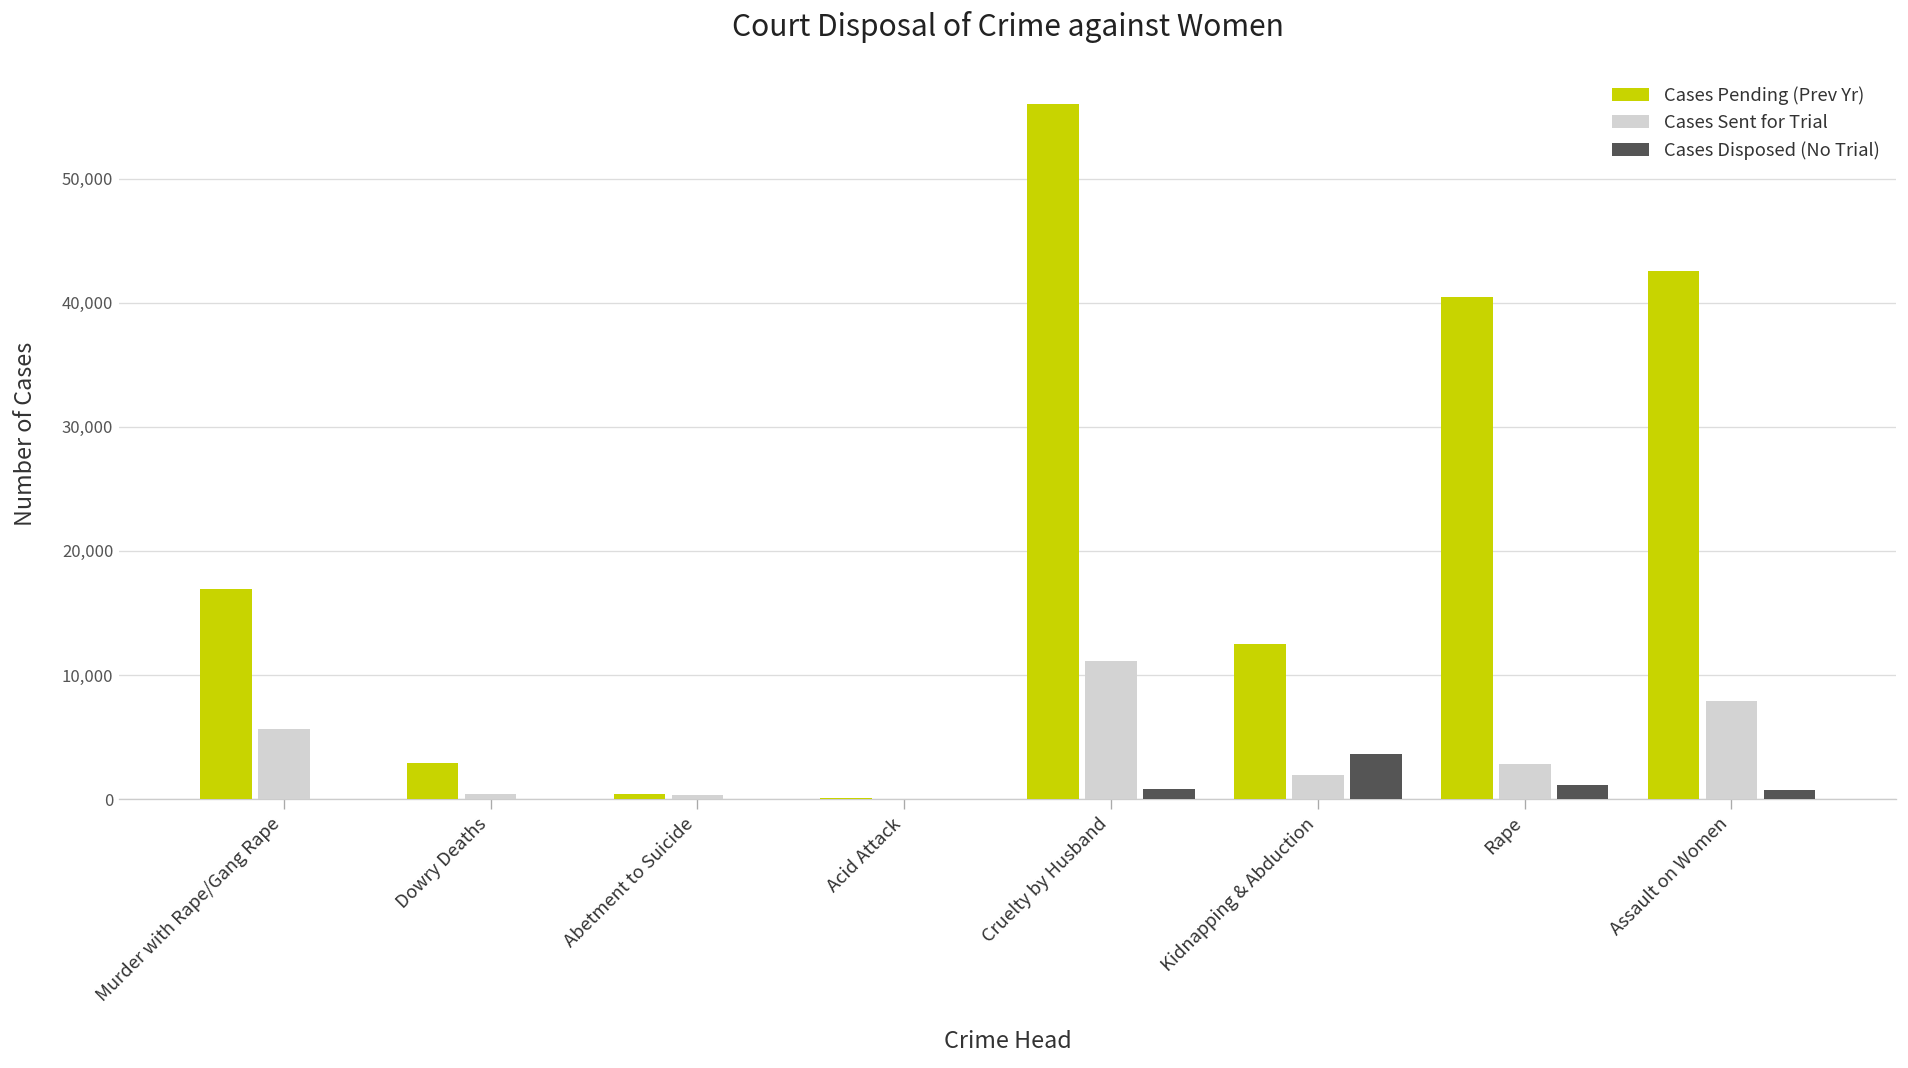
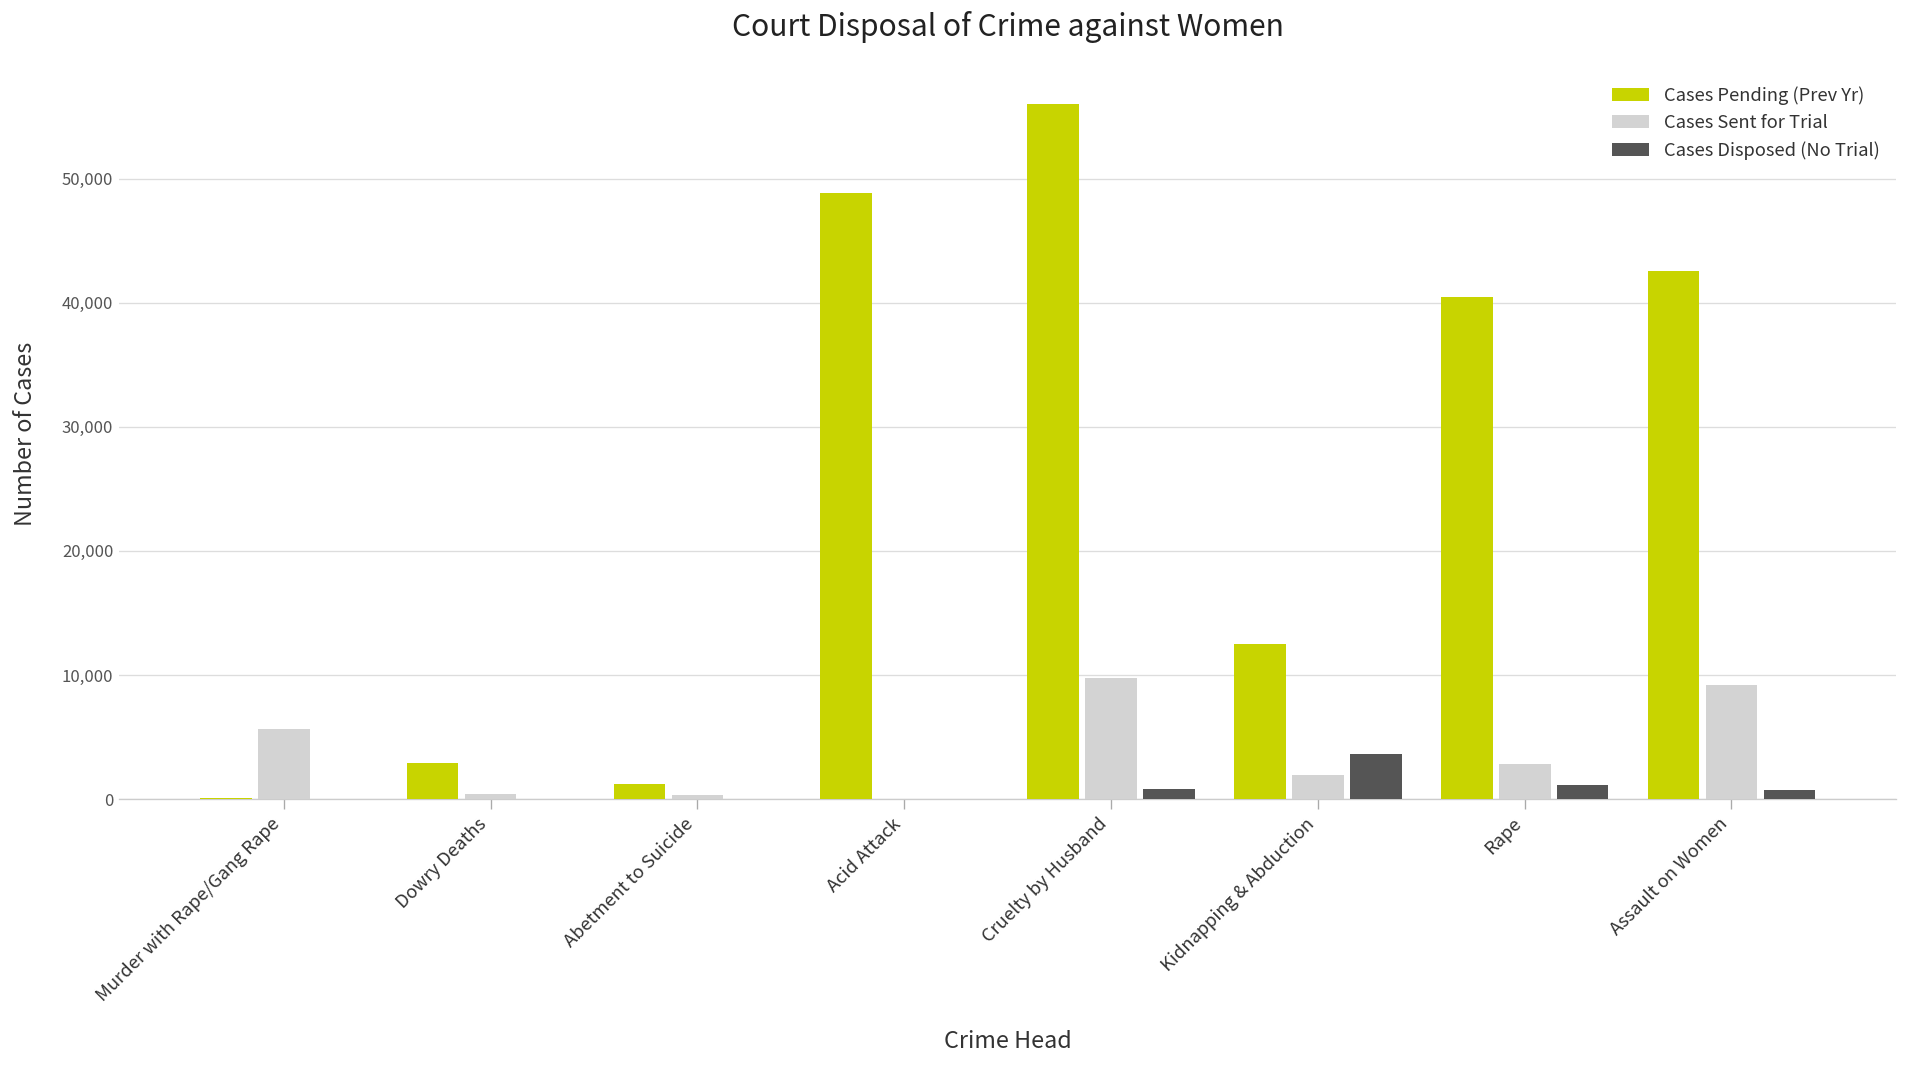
  {
    "Cases Pending (Prev Yr)": {
-     "Murder with Rape/Gang Rape": "17,000",
+     "Murder with Rape/Gang Rape": "100",
      "Dowry Deaths": "2,900",
-     "Abetment to Suicide": "400",
-     "Acid Attack": "100",
+     "Abetment to Suicide": "1,200",
+     "Acid Attack": "48,800",
      "Cruelty by Husband": "56,000",
      "Kidnapping & Abduction": "12,500",
      "Rape": "40,400",
      "Assault on Women": "42,600"
    },
    "Cases Sent for Trial": {
      "Murder with Rape/Gang Rape": "5,700",
      "Dowry Deaths": "400",
      "Abetment to Suicide": "400",
-     "Cruelty by Husband": "11,100",
+     "Cruelty by Husband": "9,700",
      "Kidnapping & Abduction": "2,000",
      "Rape": "2,800",
-     "Assault on Women": "7,900"
+     "Assault on Women": "9,200"
    },
    "Cases Disposed (No Trial)": {
      "Murder with Rape/Gang Rape": "0",
      "Acid Attack": "0",
      "Cruelty by Husband": "900",
      "Kidnapping & Abduction": "3,600",
      "Rape": "1,200",
      "Assault on Women": "700"
    }
  }
